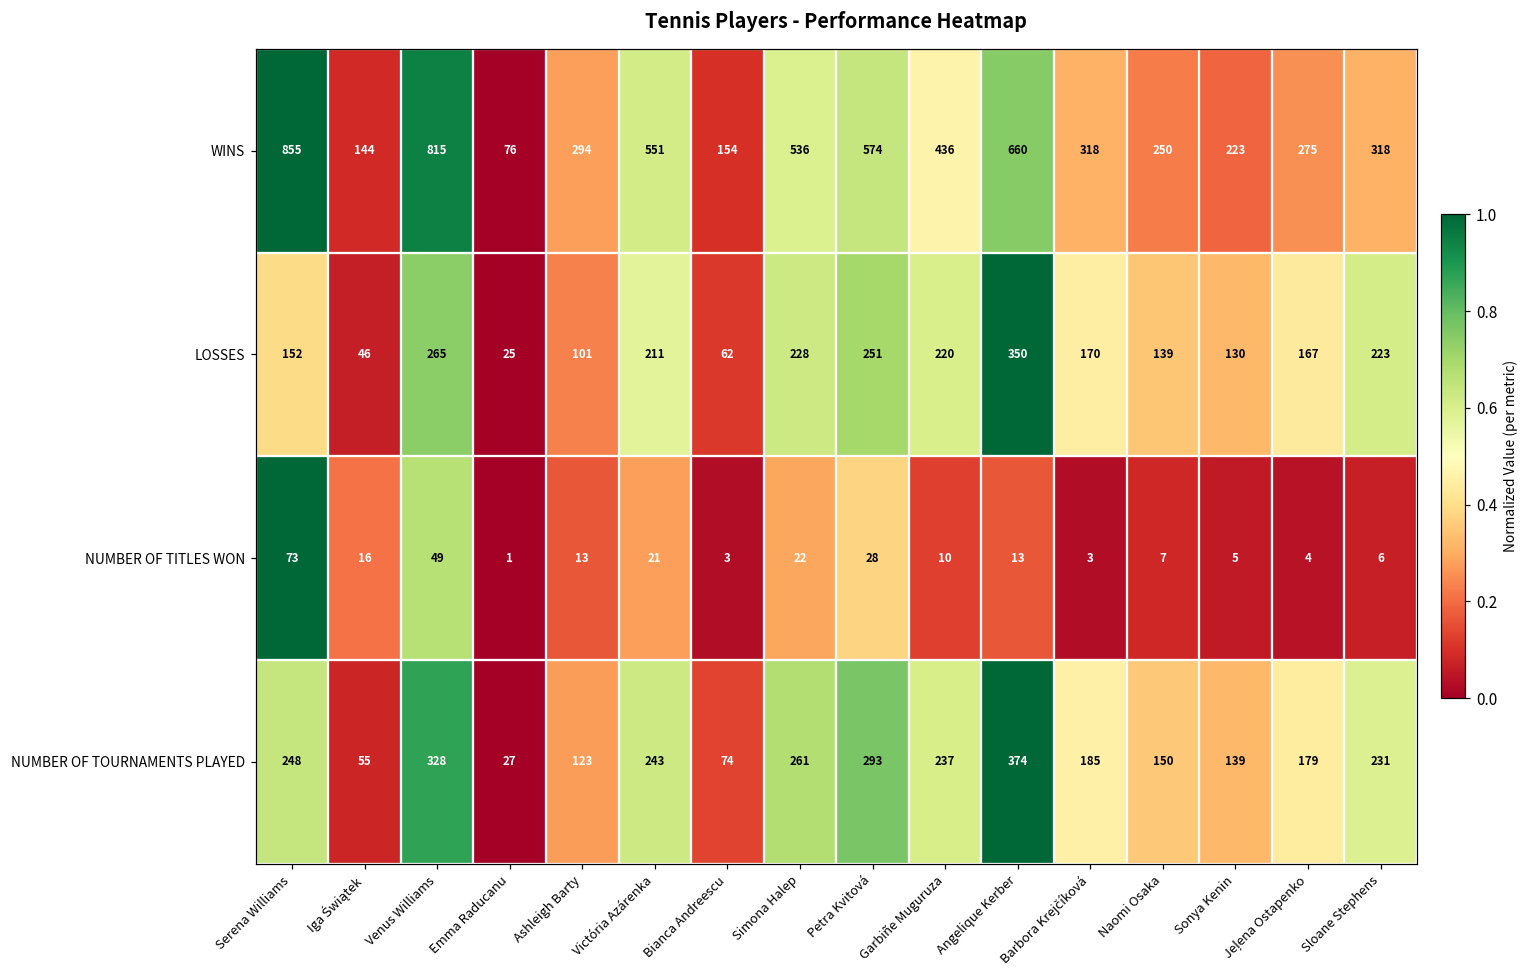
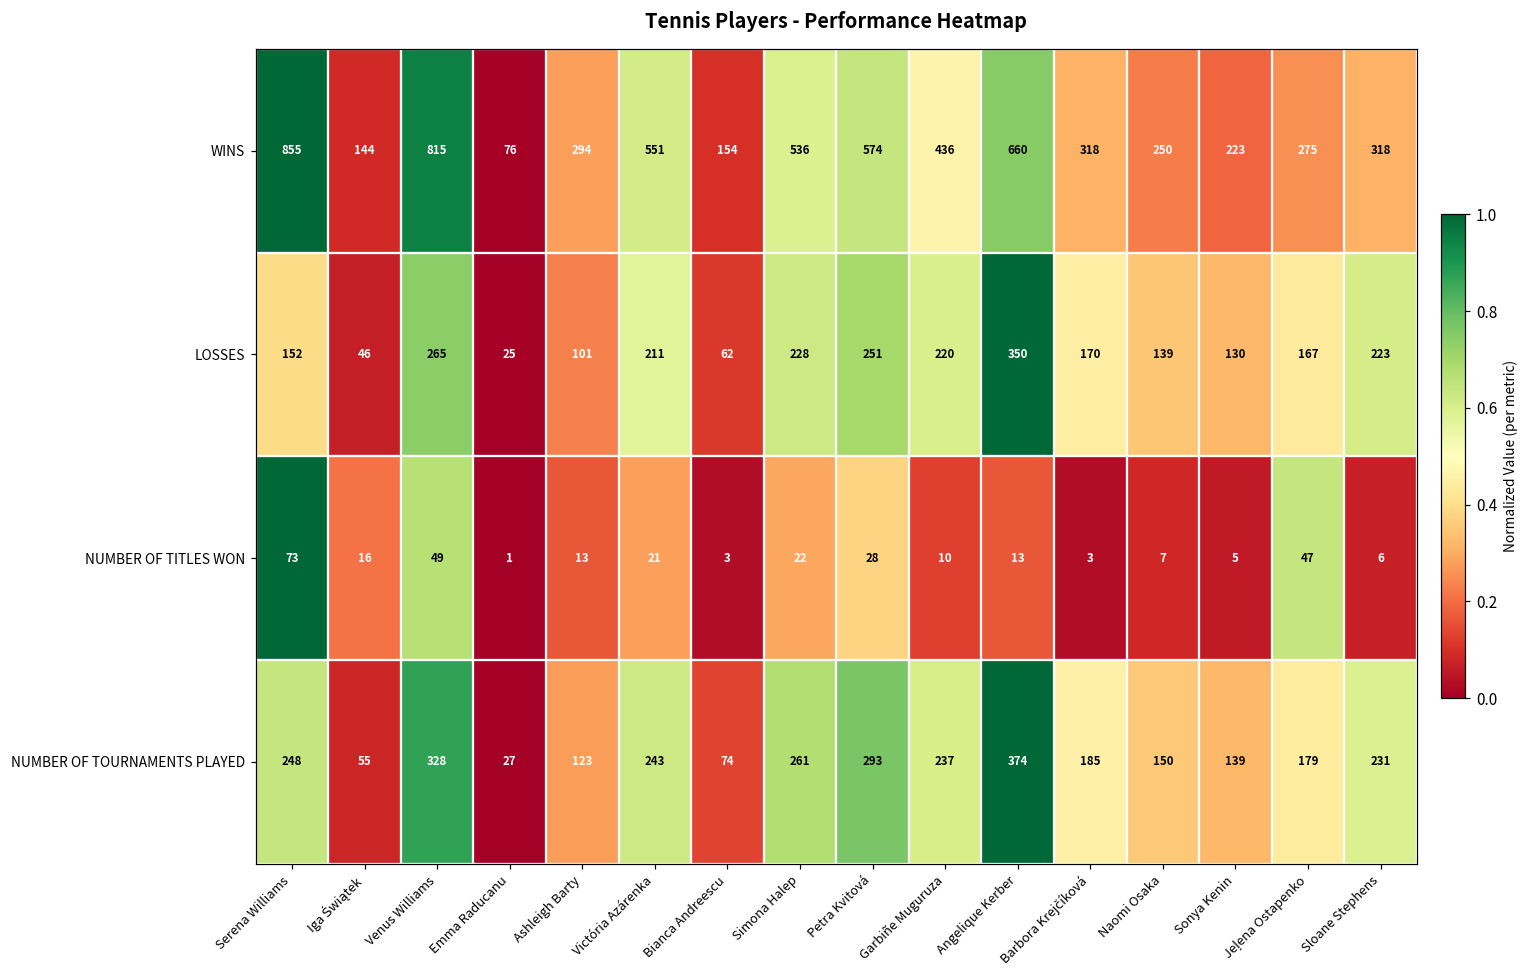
  {
    "WINS": {
      "Serena Williams": 855,
      "Iga Świątek": 144,
      "Venus Williams": 815,
      "Emma Raducanu": 76,
      "Ashleigh Barty": 294,
      "Victória Azárenka": 551,
      "Bianca Andreescu": 154,
      "Simona Halep": 536,
      "Petra Kvitová": 574,
      "Garbiñe Muguruza": 436,
      "Angelique Kerber": 660,
      "Barbora Krejčíková": 318,
      "Naomi Osaka": 250,
      "Sonya Kenin": 223,
      "Jeļena Ostapenko": 275,
      "Sloane Stephens": 318
    },
    "LOSSES": {
      "Serena Williams": 152,
      "Iga Świątek": 46,
      "Venus Williams": 265,
      "Emma Raducanu": 25,
      "Ashleigh Barty": 101,
      "Victória Azárenka": 211,
      "Bianca Andreescu": 62,
      "Simona Halep": 228,
      "Petra Kvitová": 251,
      "Garbiñe Muguruza": 220,
      "Angelique Kerber": 350,
      "Barbora Krejčíková": 170,
      "Naomi Osaka": 139,
      "Sonya Kenin": 130,
      "Jeļena Ostapenko": 167,
      "Sloane Stephens": 223
    },
    "NUMBER OF TITLES WON": {
      "Serena Williams": 73,
      "Iga Świątek": 16,
      "Venus Williams": 49,
      "Emma Raducanu": 1,
      "Ashleigh Barty": 13,
      "Victória Azárenka": 21,
      "Bianca Andreescu": 3,
      "Simona Halep": 22,
      "Petra Kvitová": 28,
      "Garbiñe Muguruza": 10,
      "Angelique Kerber": 13,
      "Barbora Krejčíková": 3,
      "Naomi Osaka": 7,
      "Sonya Kenin": 5,
-     "Jeļena Ostapenko": 4,
+     "Jeļena Ostapenko": 47,
      "Sloane Stephens": 6
    },
    "NUMBER OF TOURNAMENTS PLAYED": {
      "Serena Williams": 248,
      "Iga Świątek": 55,
      "Venus Williams": 328,
      "Emma Raducanu": 27,
      "Ashleigh Barty": 123,
      "Victória Azárenka": 243,
      "Bianca Andreescu": 74,
      "Simona Halep": 261,
      "Petra Kvitová": 293,
      "Garbiñe Muguruza": 237,
      "Angelique Kerber": 374,
      "Barbora Krejčíková": 185,
      "Naomi Osaka": 150,
      "Sonya Kenin": 139,
      "Jeļena Ostapenko": 179,
      "Sloane Stephens": 231
    }
  }
